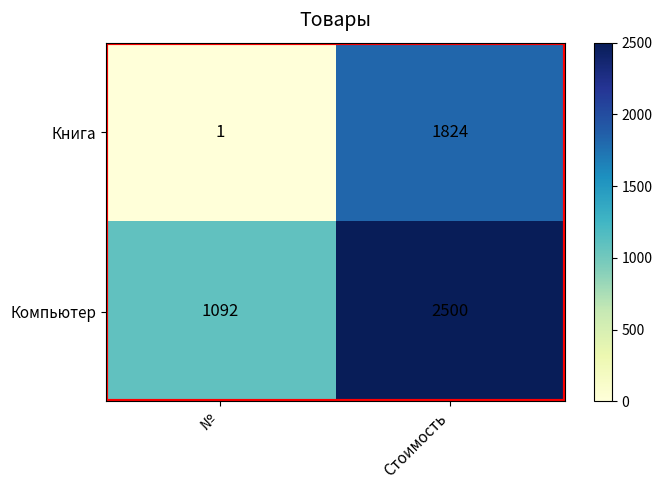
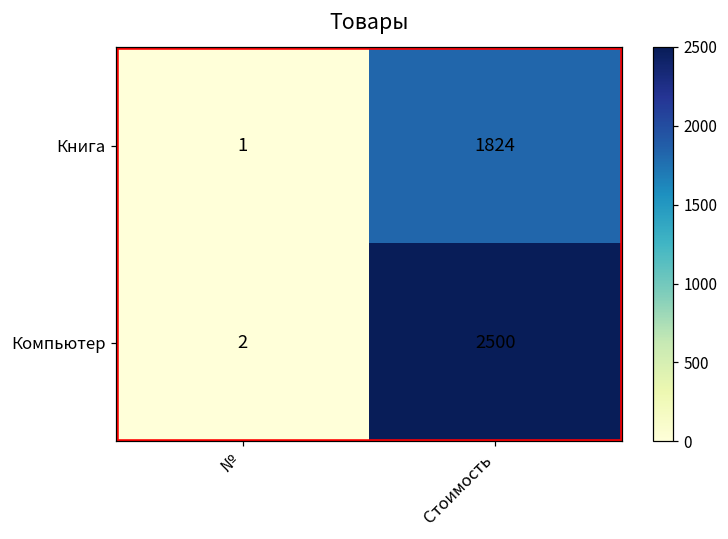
  {
    "Книга": {
      "№": 1,
      "Стоимость": 1824
    },
    "Компьютер": {
-     "№": 1092,
+     "№": 2,
      "Стоимость": 2500
    }
  }
